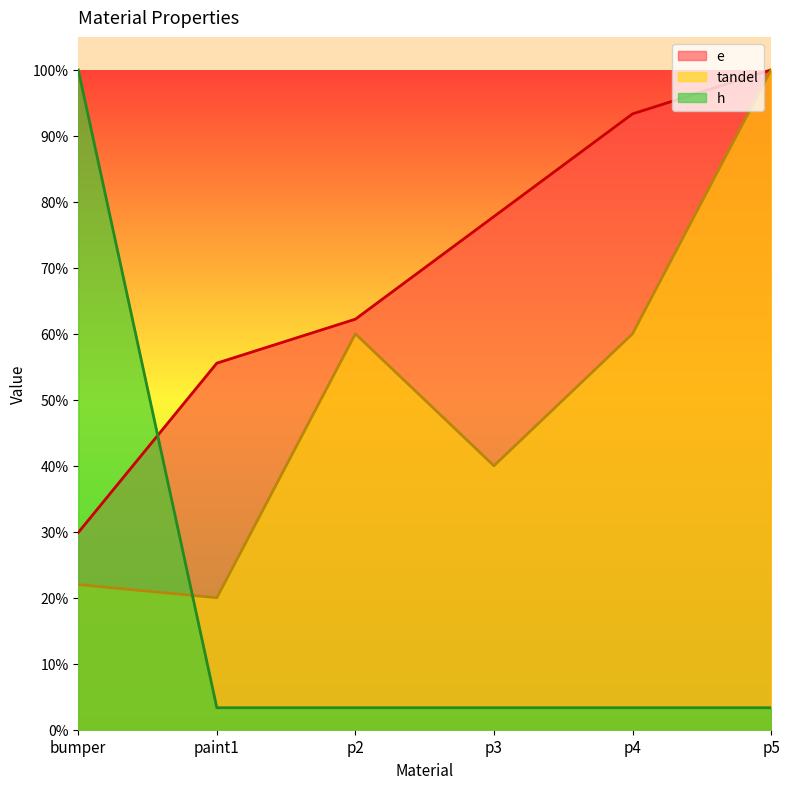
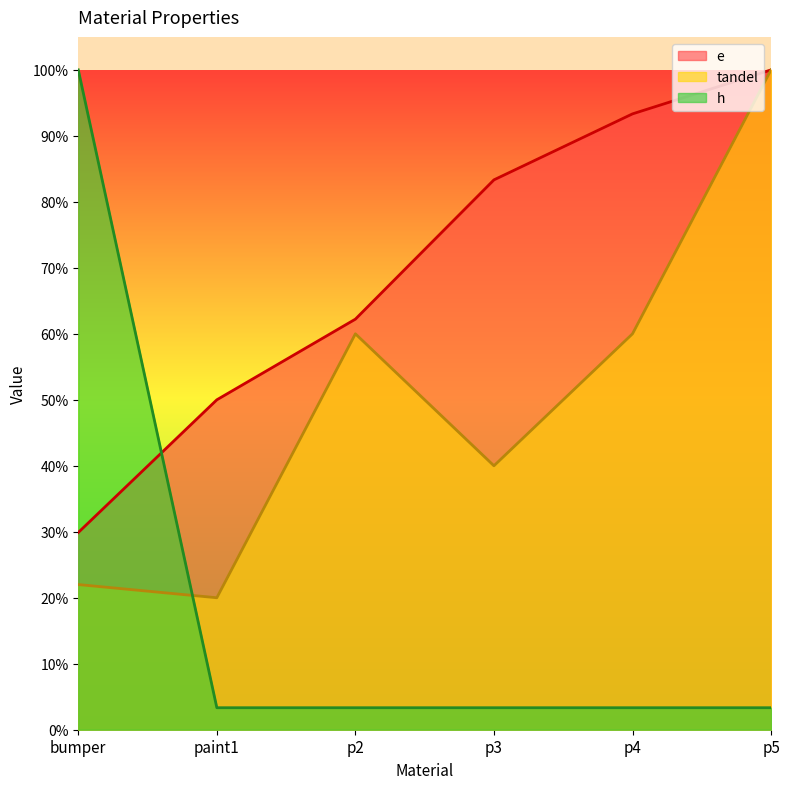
  {
    "e": {
      "bumper": "30%",
-     "paint1": "56%",
+     "paint1": "50%",
      "p2": "62%",
-     "p3": "78%",
+     "p3": "83%",
      "p4": "93%"
    },
    "tandel": {
      "bumper": "22%",
      "paint1": "20%",
      "p2": "60%",
      "p3": "40%",
      "p4": "60%"
    },
    "h": {
      "bumper": "100%",
      "paint1": "3%",
      "p2": "3%",
      "p3": "3%",
      "p4": "3%",
      "p5": "3%"
    }
  }
